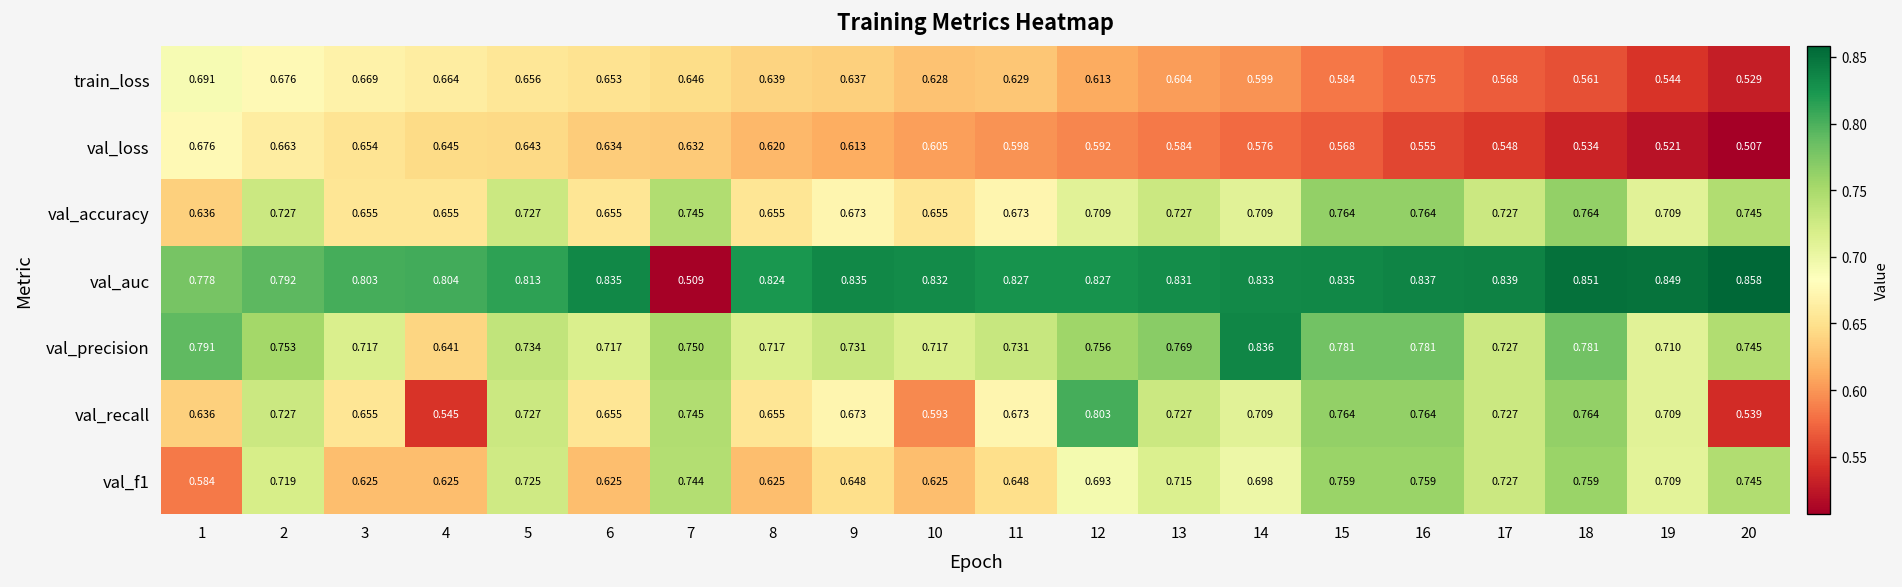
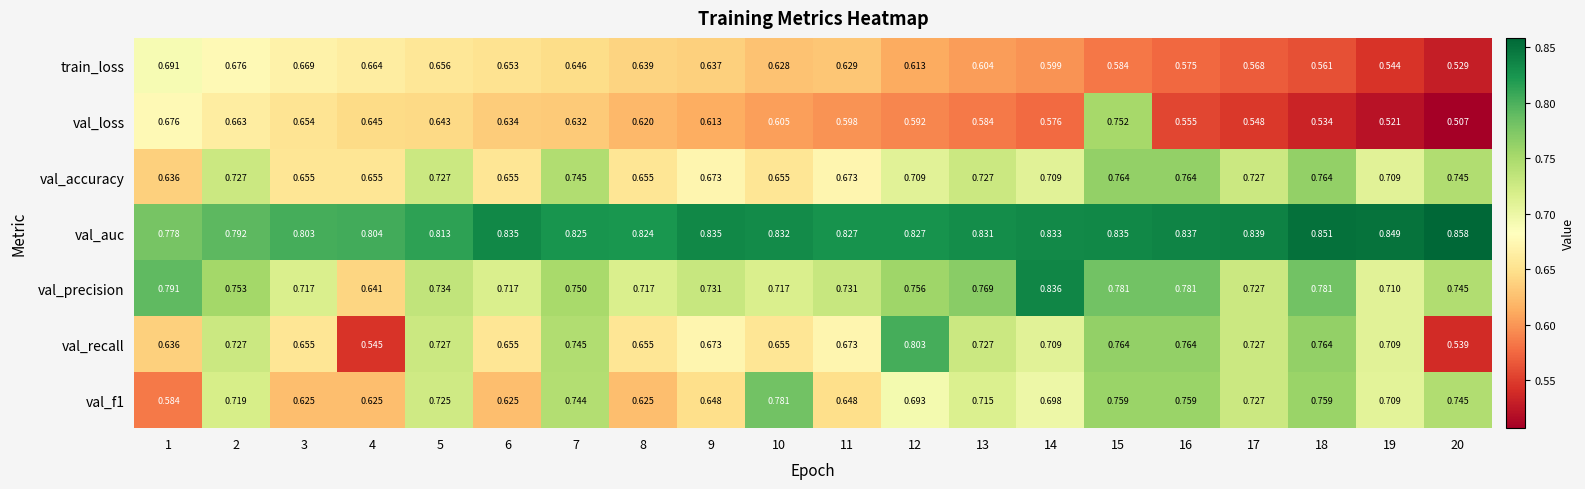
  {
    "train_loss": {
      "1": 0.691,
      "2": 0.676,
      "3": 0.669,
      "4": 0.664,
      "5": 0.656,
      "6": 0.653,
      "7": 0.646,
      "8": 0.639,
      "9": 0.637,
      "10": 0.628,
      "11": 0.629,
      "12": 0.613,
      "13": 0.604,
      "14": 0.599,
      "15": 0.584,
      "16": 0.575,
      "17": 0.568,
      "18": 0.561,
      "19": 0.544,
      "20": 0.529
    },
    "val_loss": {
      "1": 0.676,
      "2": 0.663,
      "3": 0.654,
      "4": 0.645,
      "5": 0.643,
      "6": 0.634,
      "7": 0.632,
      "8": 0.620,
      "9": 0.613,
      "10": 0.605,
      "11": 0.598,
      "12": 0.592,
      "13": 0.584,
      "14": 0.576,
-     "15": 0.568,
+     "15": 0.752,
      "16": 0.555,
      "17": 0.548,
      "18": 0.534,
      "19": 0.521,
      "20": 0.507
    },
    "val_accuracy": {
      "1": 0.636,
      "2": 0.727,
      "3": 0.655,
      "4": 0.655,
      "5": 0.727,
      "6": 0.655,
      "7": 0.745,
      "8": 0.655,
      "9": 0.673,
      "10": 0.655,
      "11": 0.673,
      "12": 0.709,
      "13": 0.727,
      "14": 0.709,
      "15": 0.764,
      "16": 0.764,
      "17": 0.727,
      "18": 0.764,
      "19": 0.709,
      "20": 0.745
    },
    "val_auc": {
      "1": 0.778,
      "2": 0.792,
      "3": 0.803,
      "4": 0.804,
      "5": 0.813,
      "6": 0.835,
-     "7": 0.509,
+     "7": 0.825,
      "8": 0.824,
      "9": 0.835,
      "10": 0.832,
      "11": 0.827,
      "12": 0.827,
      "13": 0.831,
      "14": 0.833,
      "15": 0.835,
      "16": 0.837,
      "17": 0.839,
      "18": 0.851,
      "19": 0.849,
      "20": 0.858
    },
    "val_precision": {
      "1": 0.791,
      "2": 0.753,
      "3": 0.717,
      "4": 0.641,
      "5": 0.734,
      "6": 0.717,
      "7": 0.750,
      "8": 0.717,
      "9": 0.731,
      "10": 0.717,
      "11": 0.731,
      "12": 0.756,
      "13": 0.769,
      "14": 0.836,
      "15": 0.781,
      "16": 0.781,
      "17": 0.727,
      "18": 0.781,
      "19": 0.710,
      "20": 0.745
    },
    "val_recall": {
      "1": 0.636,
      "2": 0.727,
      "3": 0.655,
      "4": 0.545,
      "5": 0.727,
      "6": 0.655,
      "7": 0.745,
      "8": 0.655,
      "9": 0.673,
-     "10": 0.593,
+     "10": 0.655,
      "11": 0.673,
      "12": 0.803,
      "13": 0.727,
      "14": 0.709,
      "15": 0.764,
      "16": 0.764,
      "17": 0.727,
      "18": 0.764,
      "19": 0.709,
      "20": 0.539
    },
    "val_f1": {
      "1": 0.584,
      "2": 0.719,
      "3": 0.625,
      "4": 0.625,
      "5": 0.725,
      "6": 0.625,
      "7": 0.744,
      "8": 0.625,
      "9": 0.648,
-     "10": 0.625,
+     "10": 0.781,
      "11": 0.648,
      "12": 0.693,
      "13": 0.715,
      "14": 0.698,
      "15": 0.759,
      "16": 0.759,
      "17": 0.727,
      "18": 0.759,
      "19": 0.709,
      "20": 0.745
    }
  }
